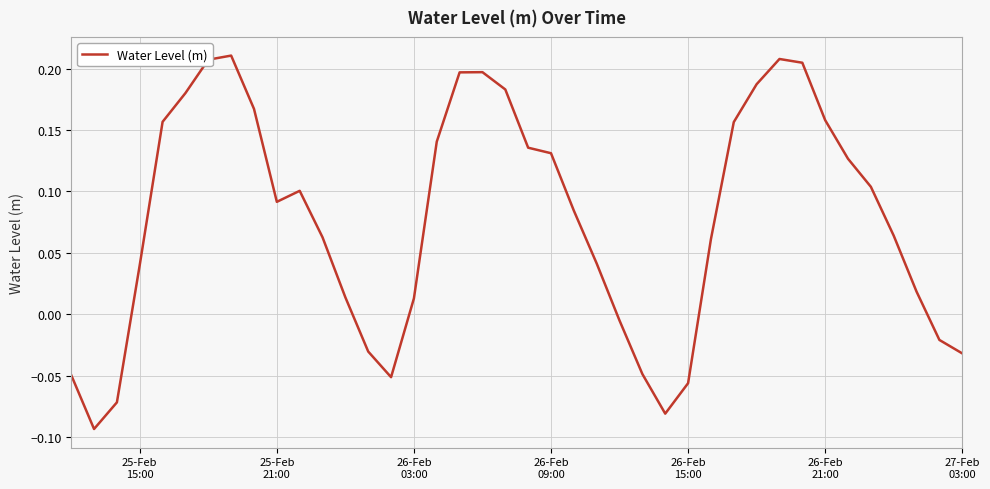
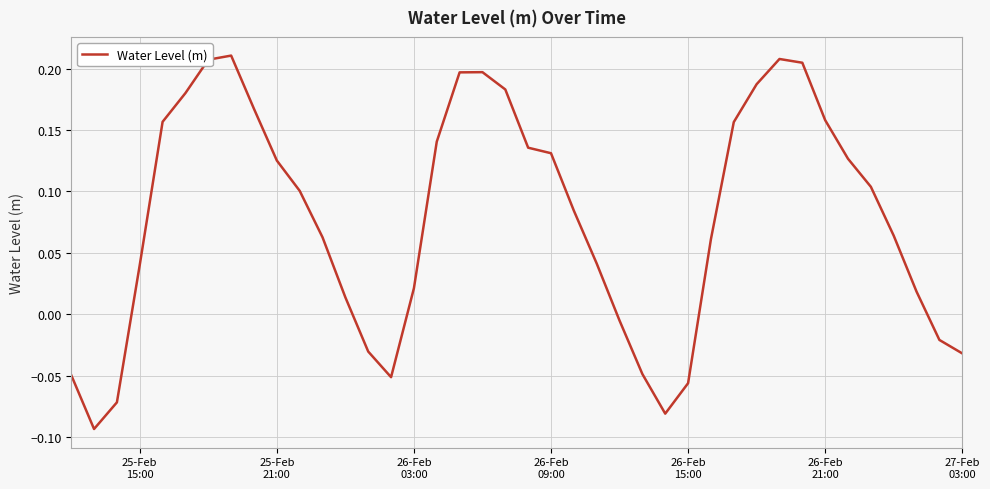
  {
    "25-Feb 15:00": 0.040,
-   "25-Feb 21:00": 0.092,
-   "26-Feb 03:00": 0.013,
+   "25-Feb 21:00": 0.125,
+   "26-Feb 03:00": 0.021,
    "26-Feb 09:00": 0.131,
    "26-Feb 15:00": -0.056,
    "26-Feb 21:00": 0.158,
    "27-Feb 03:00": -0.032
  }
